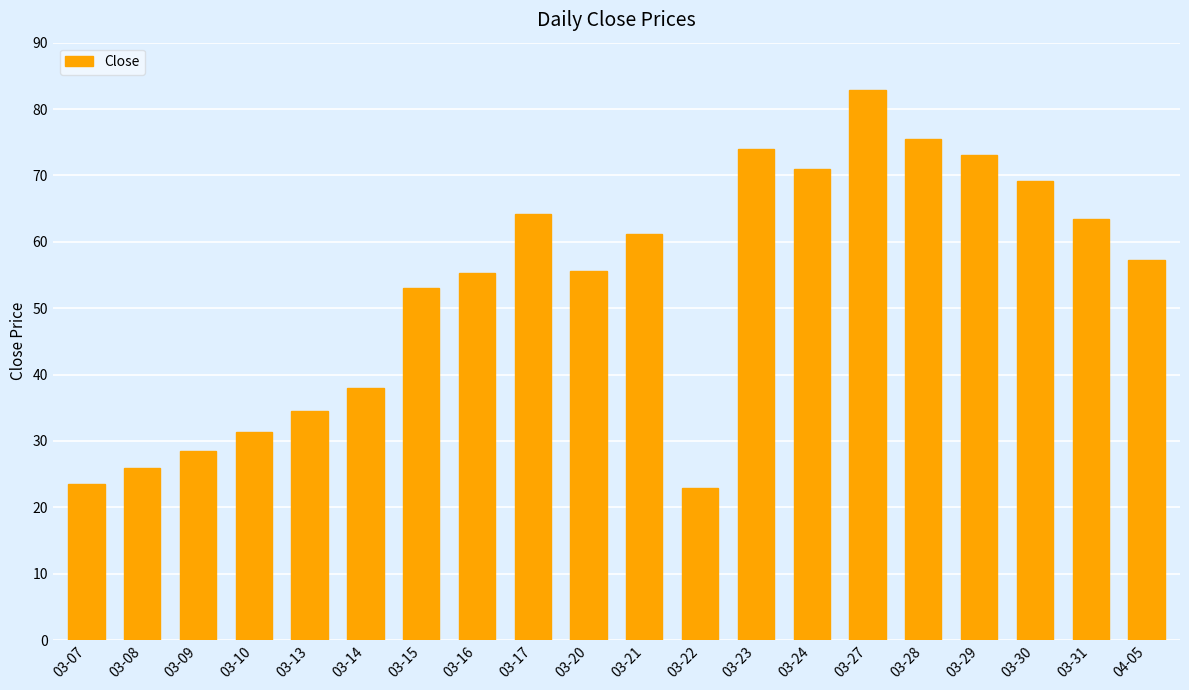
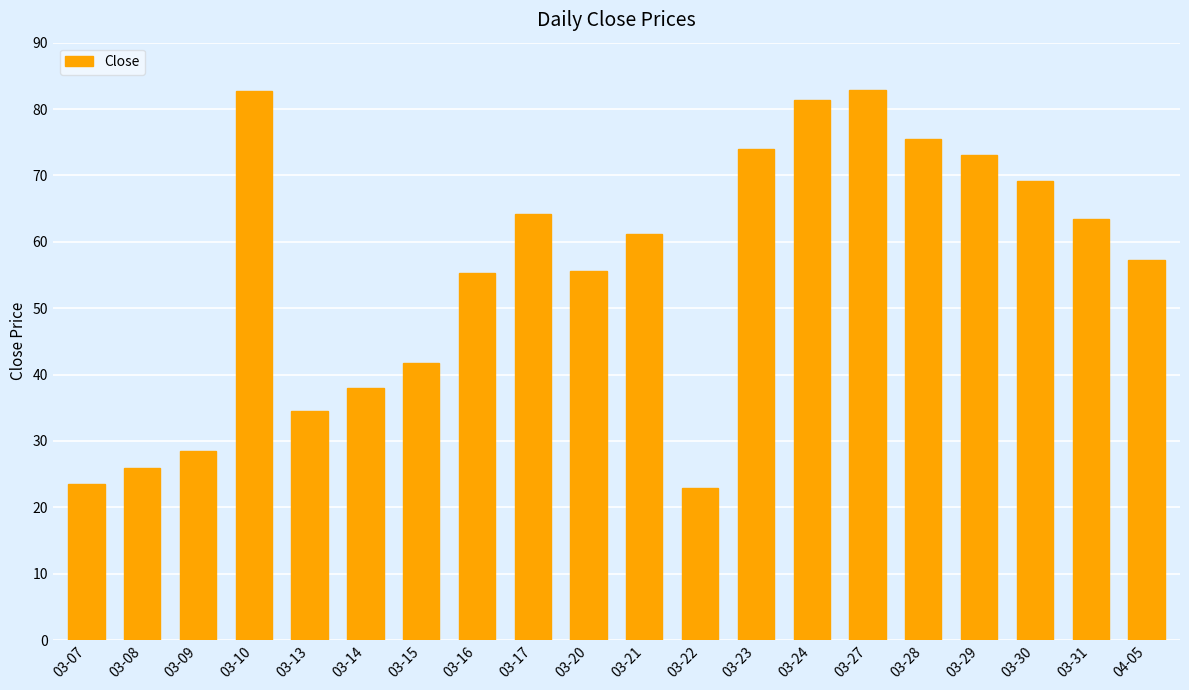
  {
    "03-07": 24,
    "03-08": 26,
    "03-09": 29,
-   "03-10": 31,
+   "03-10": 83,
    "03-13": 35,
    "03-14": 38,
-   "03-15": 53,
+   "03-15": 42,
    "03-16": 55,
    "03-17": 64,
    "03-20": 56,
    "03-21": 61,
    "03-22": 23,
    "03-23": 74,
-   "03-24": 71,
+   "03-24": 81,
    "03-27": 83,
    "03-28": 75,
    "03-29": 73,
    "03-30": 69,
    "03-31": 63,
    "04-05": 57
  }
